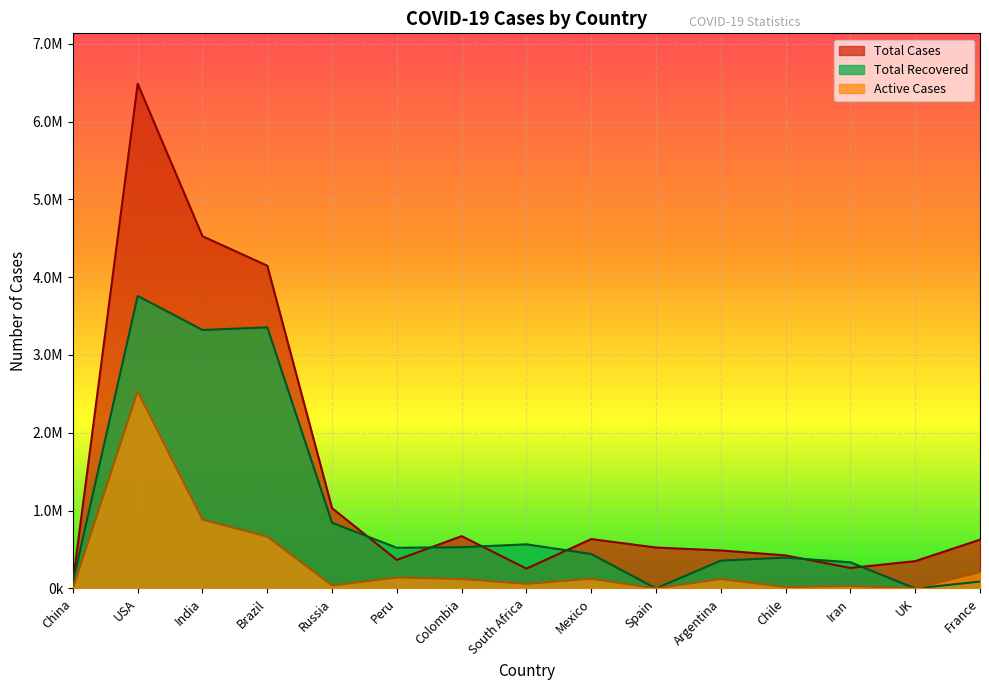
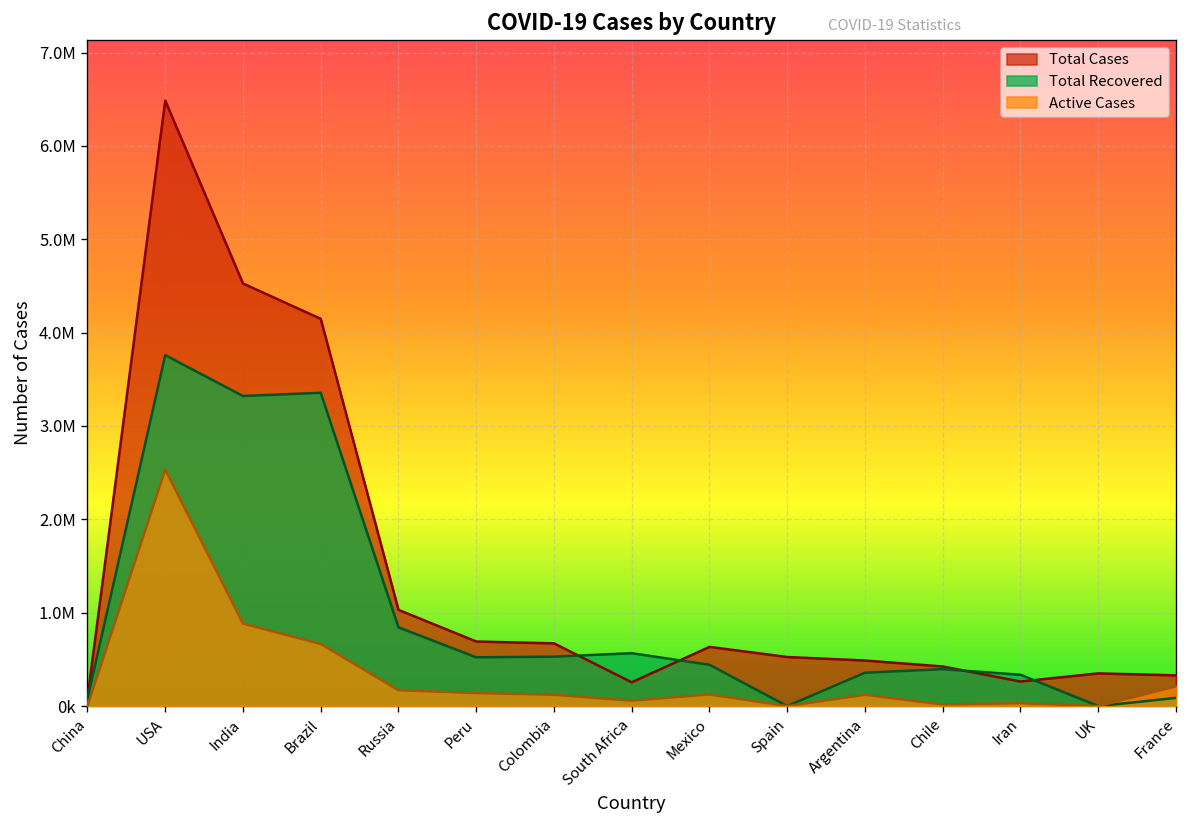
  {
    "Total Cases": {
      "USA": 6500000,
      "India": 4500000,
      "Brazil": 4100000,
      "Russia": 1000000,
-     "Peru": 400000,
+     "Peru": 700000,
      "Colombia": 700000,
      "South Africa": 300000,
      "Mexico": 600000,
      "Spain": 500000,
      "Argentina": 500000,
      "Iran": 300000,
      "UK": 400000,
-     "France": 600000
+     "France": 300000
    },
    "Total Recovered": {
      "USA": 3800000,
      "India": 3300000,
      "Brazil": 3400000,
      "Russia": 800000,
      "Peru": 500000,
      "Colombia": 500000,
      "South Africa": 600000,
      "Mexico": 400000,
      "Argentina": 400000,
      "Iran": 300000,
      "France": 100000
    },
    "Active Cases": {
      "China": 0,
      "USA": 2500000,
      "India": 900000,
      "Brazil": 700000,
-     "Russia": 0,
+     "Russia": 200000,
      "Peru": 100000,
      "Colombia": 100000,
      "South Africa": 100000,
      "Mexico": 100000,
      "Argentina": 100000,
      "Chile": 0,
      "Iran": 0,
      "France": 200000
    }
  }
